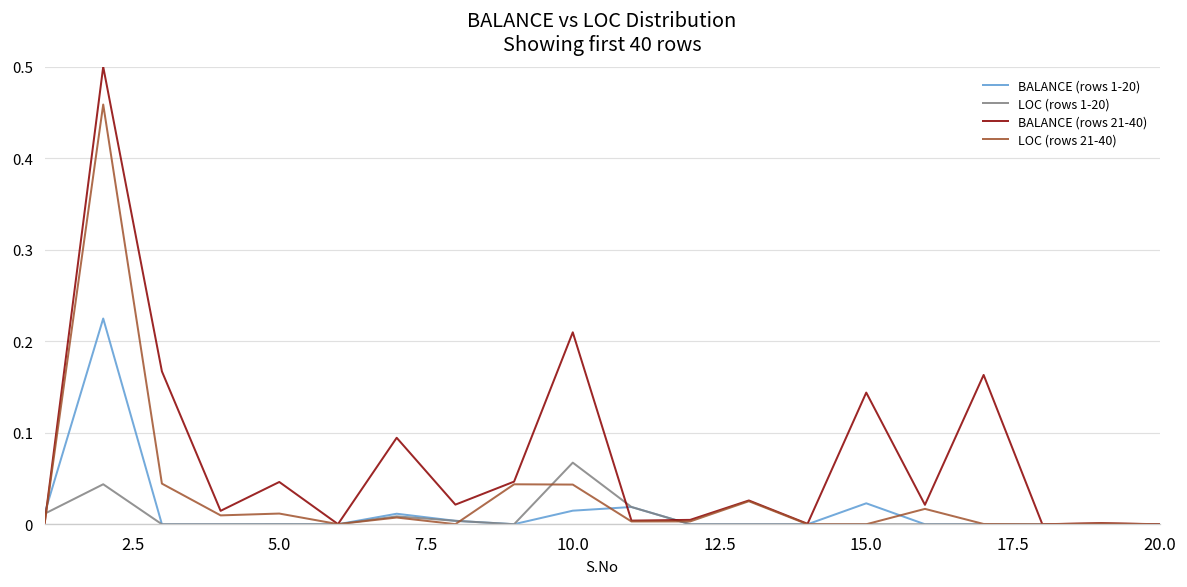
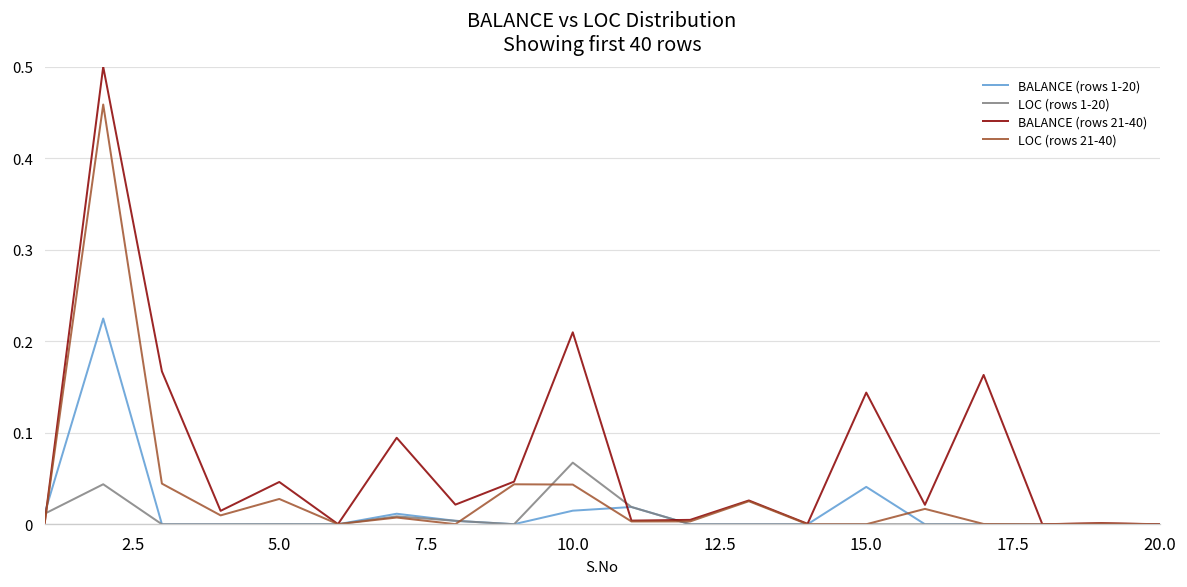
  {
    "BALANCE (rows 1-20)": {
      "10.0": 0.01,
-     "15.0": 0.02
+     "15.0": 0.04
    },
    "LOC (rows 1-20)": {
      "10.0": 0.07
    },
    "BALANCE (rows 21-40)": {
      "5.0": 0.05,
      "10.0": 0.21,
      "15.0": 0.14
    },
    "LOC (rows 21-40)": {
-     "5.0": 0.01,
+     "5.0": 0.03,
      "10.0": 0.04
    }
  }
